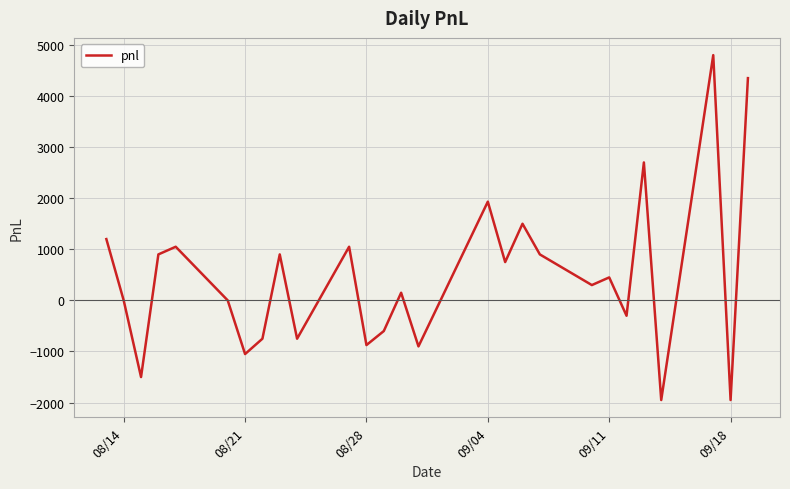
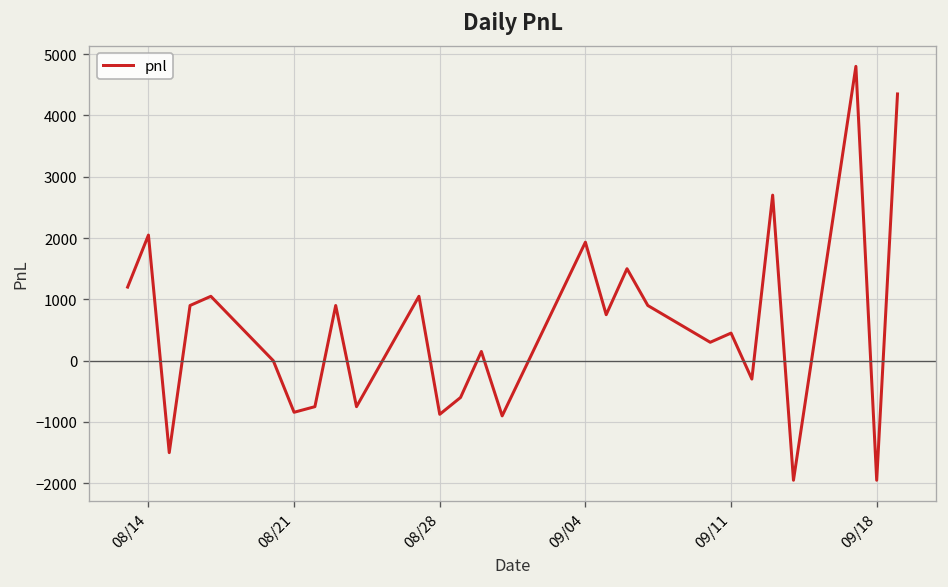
  {
-   "08/14": 0,
-   "08/21": -1100,
+   "08/14": 2000,
+   "08/21": -800,
    "08/28": -900,
    "09/04": 1900,
    "09/11": 500,
    "09/18": -2000
  }
